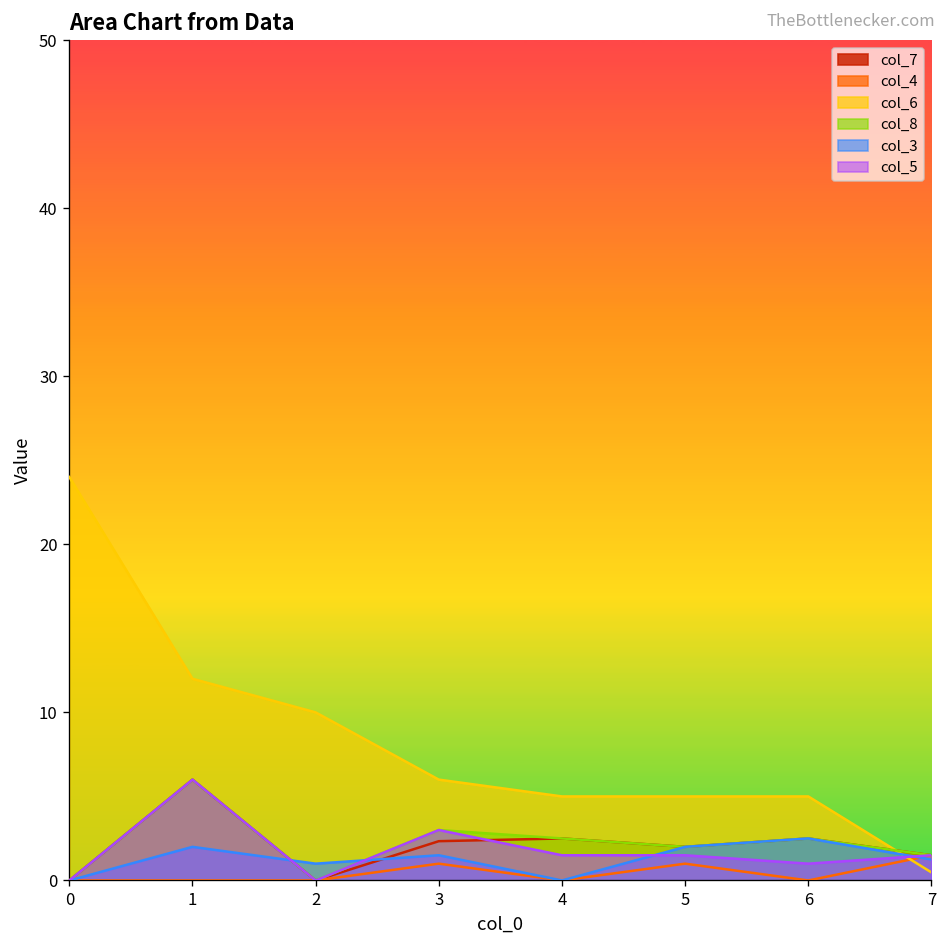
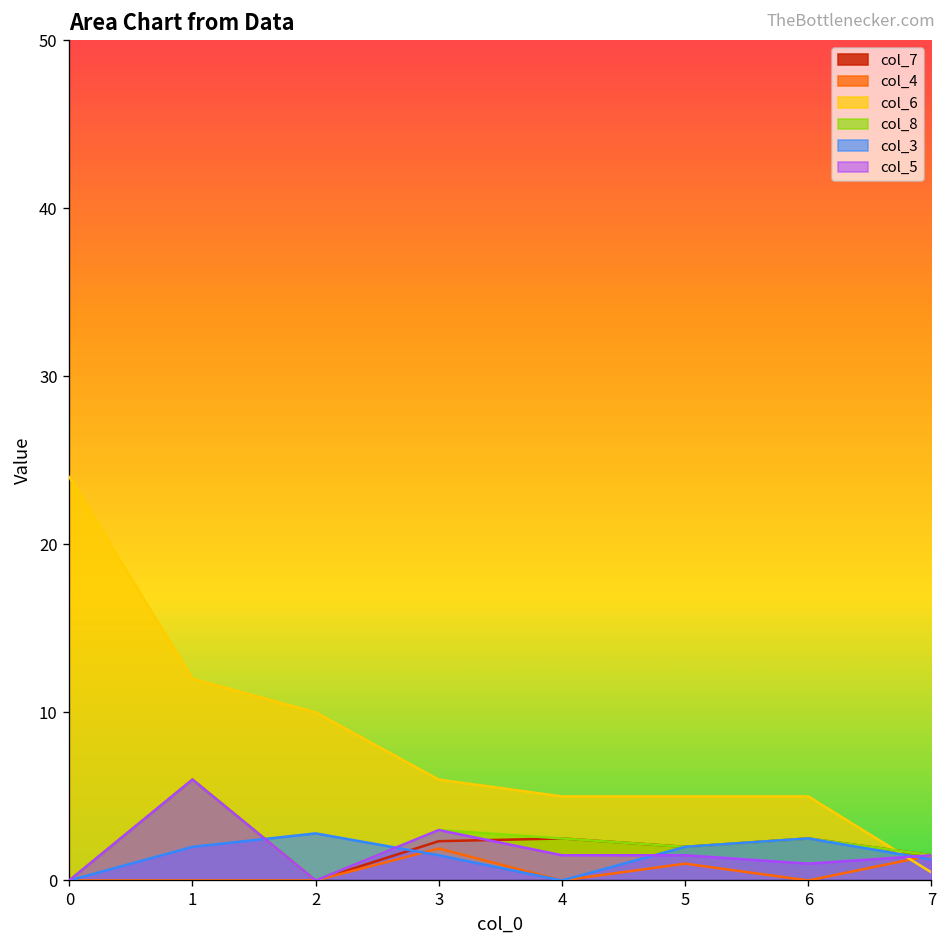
  {
    "col_7": {
      "3": 2.3
    },
    "col_4": {
      "1": 0.0,
-     "3": 1.0,
+     "3": 1.9,
      "5": 1.0,
      "6": 0.0
    },
    "col_6": {
      "0": 24.0,
      "1": 12.0,
      "2": 10.0,
      "3": 6.0,
      "4": 5.0,
      "5": 5.0,
      "6": 5.0,
      "7": 0.5
    },
    "col_3": {
      "1": 2.0,
-     "2": 1.0,
+     "2": 2.8,
      "3": 1.5,
      "7": 1.3
    },
    "col_5": {
      "4": 1.5,
      "5": 1.5,
      "6": 1.0
    }
  }
